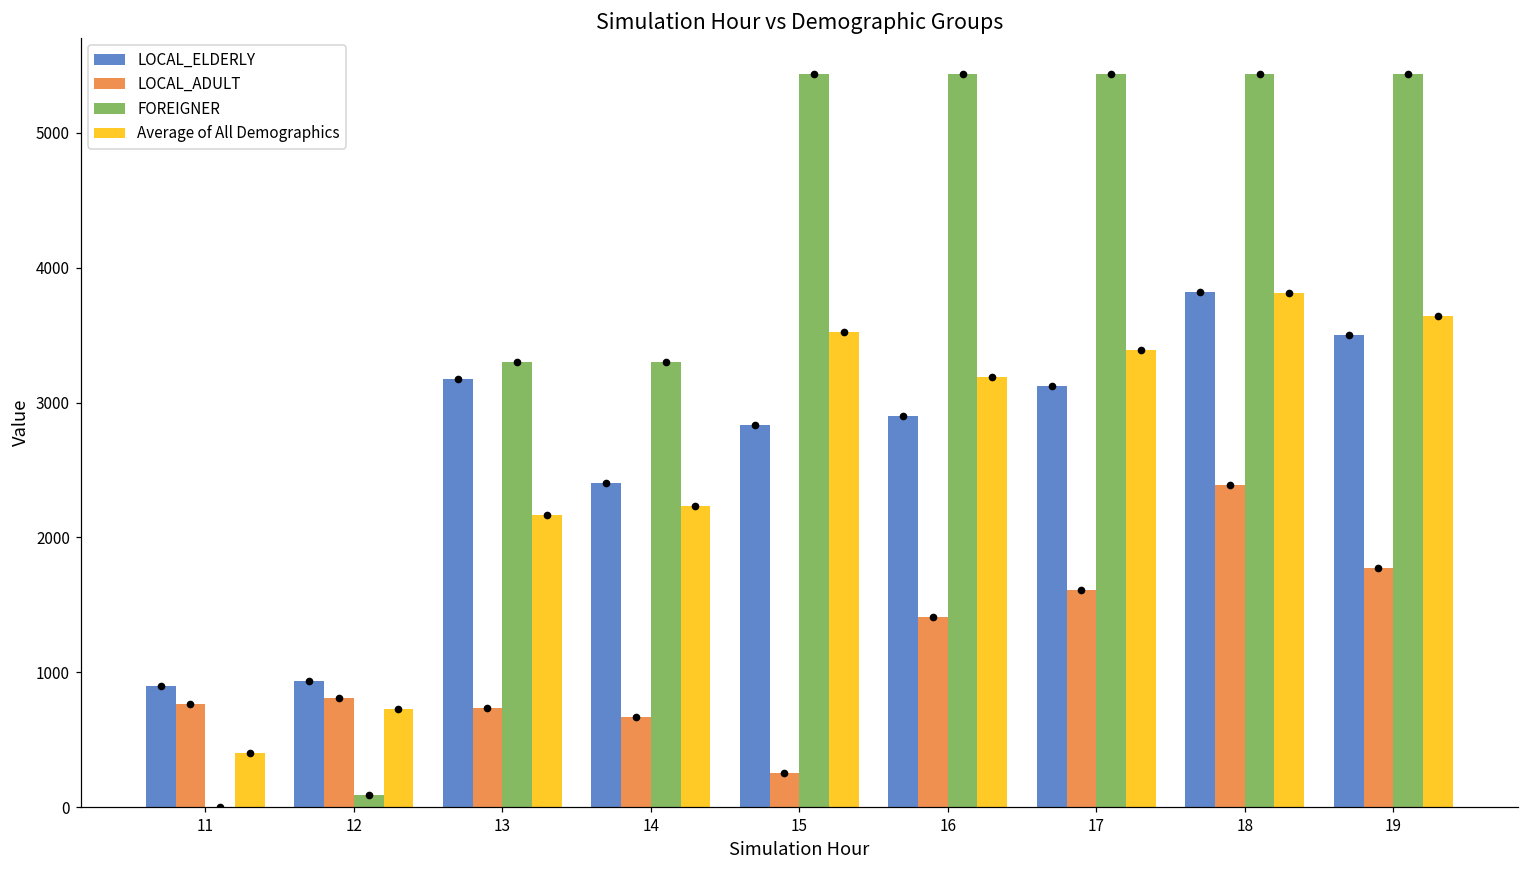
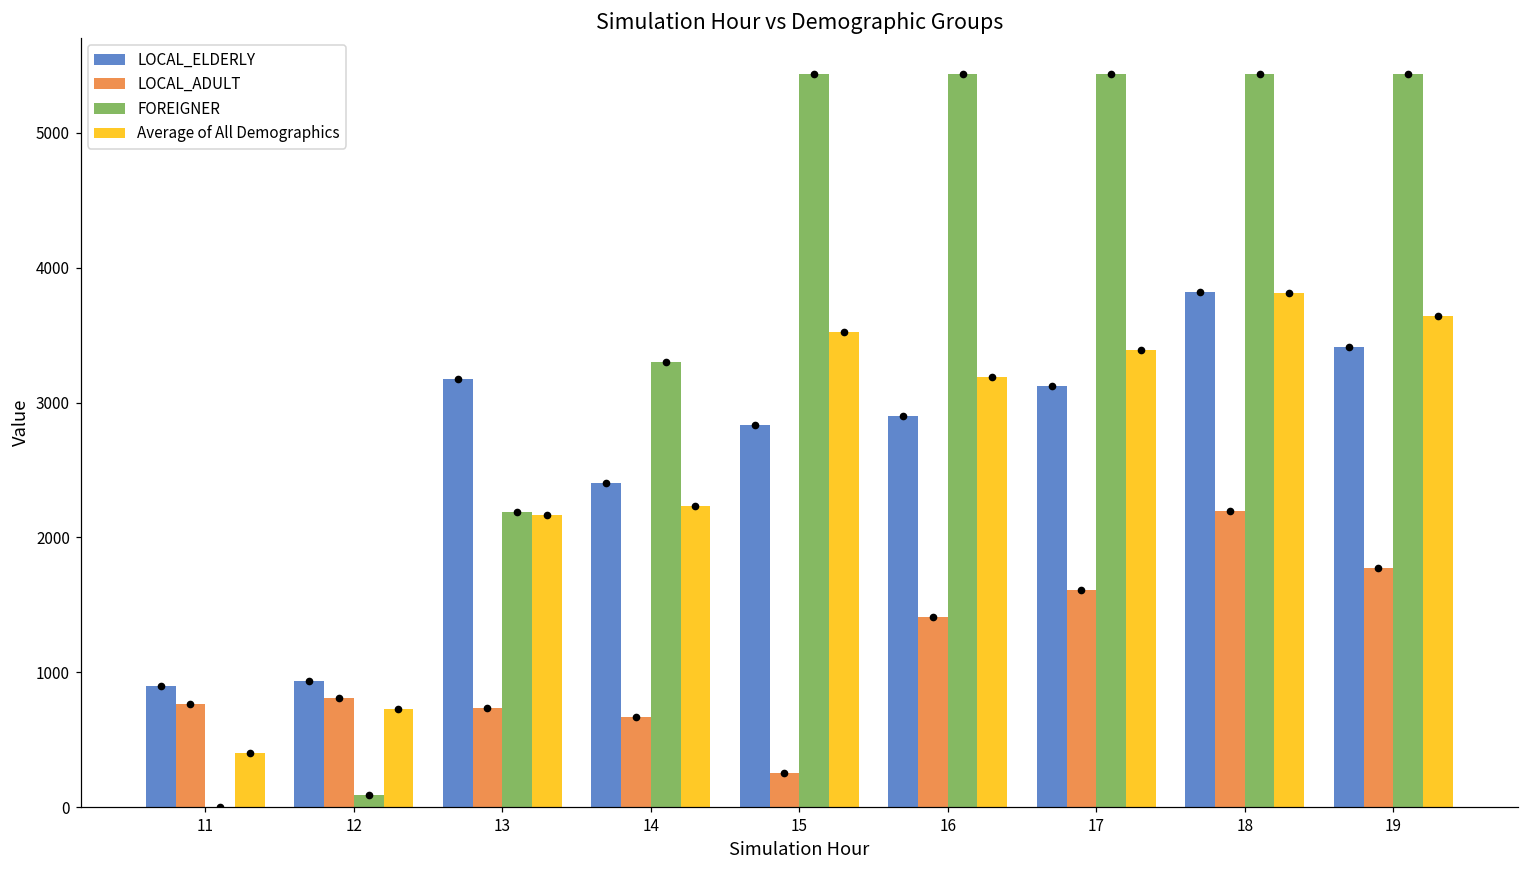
  {
    "LOCAL_ELDERLY": {
      "11": 900,
      "12": 930,
      "13": 3180,
      "14": 2400,
      "15": 2830,
      "16": 2900,
      "17": 3120,
      "18": 3820,
-     "19": 3500
+     "19": 3410
    },
    "LOCAL_ADULT": {
      "11": 760,
      "12": 810,
      "13": 730,
      "14": 670,
      "15": 250,
      "16": 1410,
      "17": 1610,
-     "18": 2390,
+     "18": 2190,
      "19": 1770
    },
    "FOREIGNER": {
      "11": 0,
      "12": 90,
-     "13": 3300,
+     "13": 2190,
      "14": 3300,
      "15": 5430,
      "16": 5430,
      "17": 5430,
      "18": 5430,
      "19": 5430
    },
    "Average of All Demographics": {
      "11": 400,
      "12": 730,
      "13": 2160,
      "14": 2230,
      "15": 3520,
      "16": 3190,
      "17": 3390,
      "18": 3810,
      "19": 3640
    }
  }
